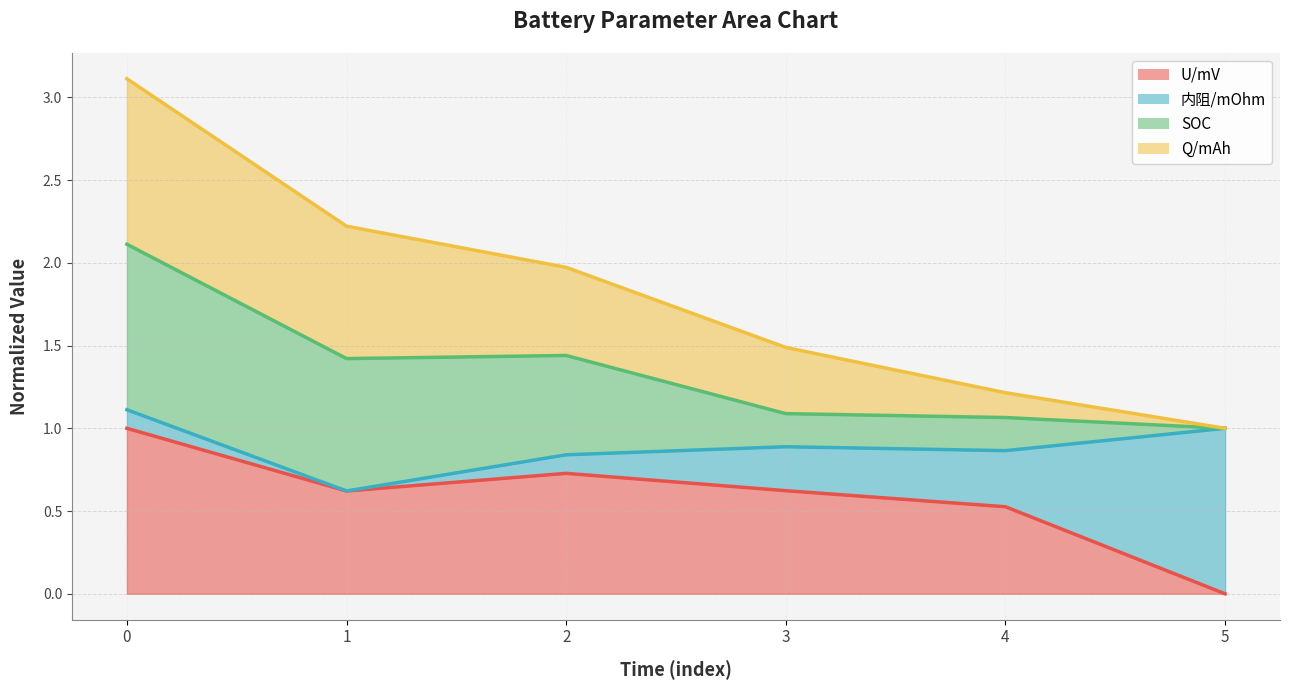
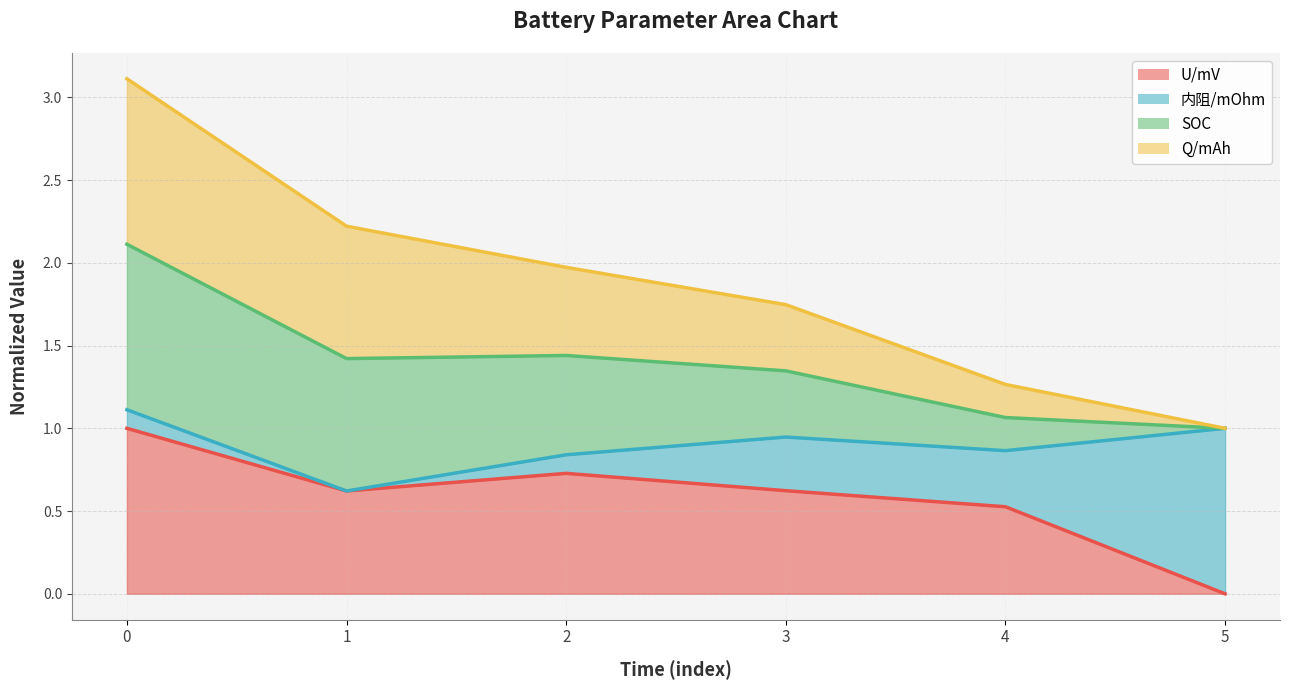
  {
    "U/mV": {
      "0": 1.00,
      "2": 0.73,
      "3": 0.62,
      "4": 0.53,
      "5": 0.00
    },
    "内阻/mOhm": {
      "0": 0.11,
      "2": 0.11,
-     "3": 0.27,
+     "3": 0.32,
      "4": 0.34
    },
    "SOC": {
      "0": 1.00,
      "1": 0.80,
      "2": 0.60,
-     "3": 0.20,
+     "3": 0.40,
      "4": 0.20
    },
    "Q/mAh": {
      "0": 1.00,
      "1": 0.80,
      "2": 0.53,
      "3": 0.40,
-     "4": 0.15
+     "4": 0.20
    }
  }
